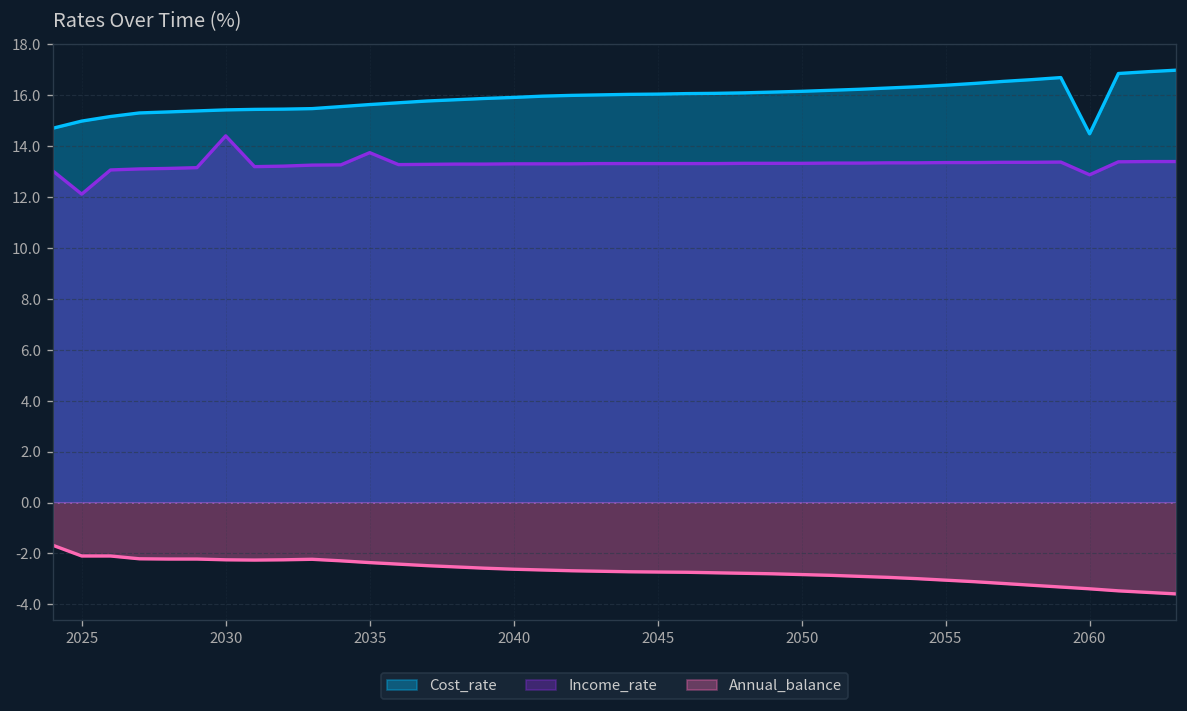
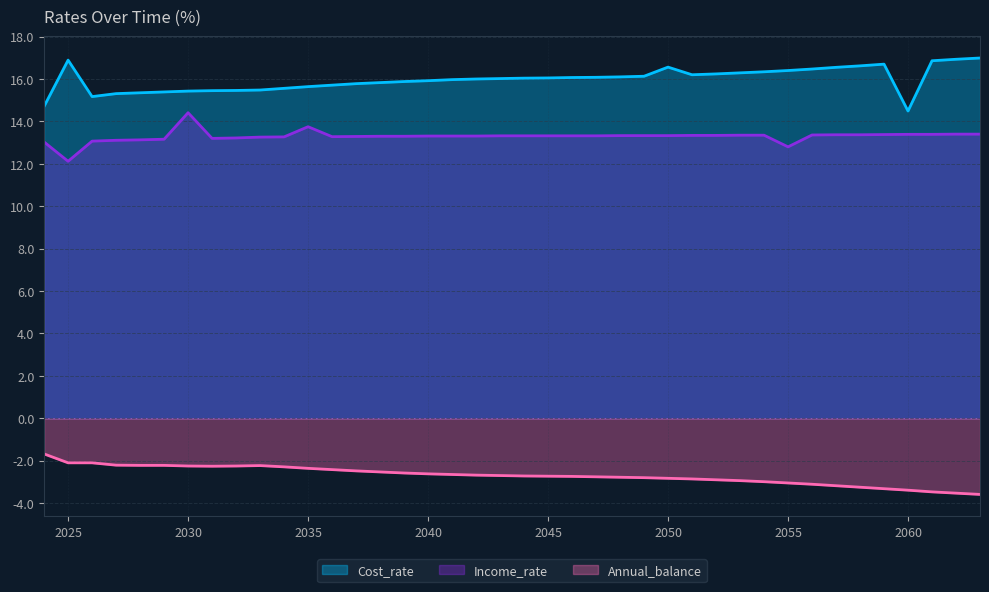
  {
    "Cost_rate": {
-     "2025": 15.0,
+     "2025": 16.9,
      "2030": 15.4,
      "2035": 15.6,
      "2040": 15.9,
      "2045": 16.1,
-     "2050": 16.2,
+     "2050": 16.6,
      "2055": 16.4,
      "2060": 14.5
    },
    "Income_rate": {
      "2025": 12.1,
      "2030": 14.4,
      "2035": 13.8,
      "2040": 13.3,
      "2045": 13.3,
      "2050": 13.3,
-     "2055": 13.4,
-     "2060": 12.9
+     "2055": 12.8,
+     "2060": 13.4
    }
  }
